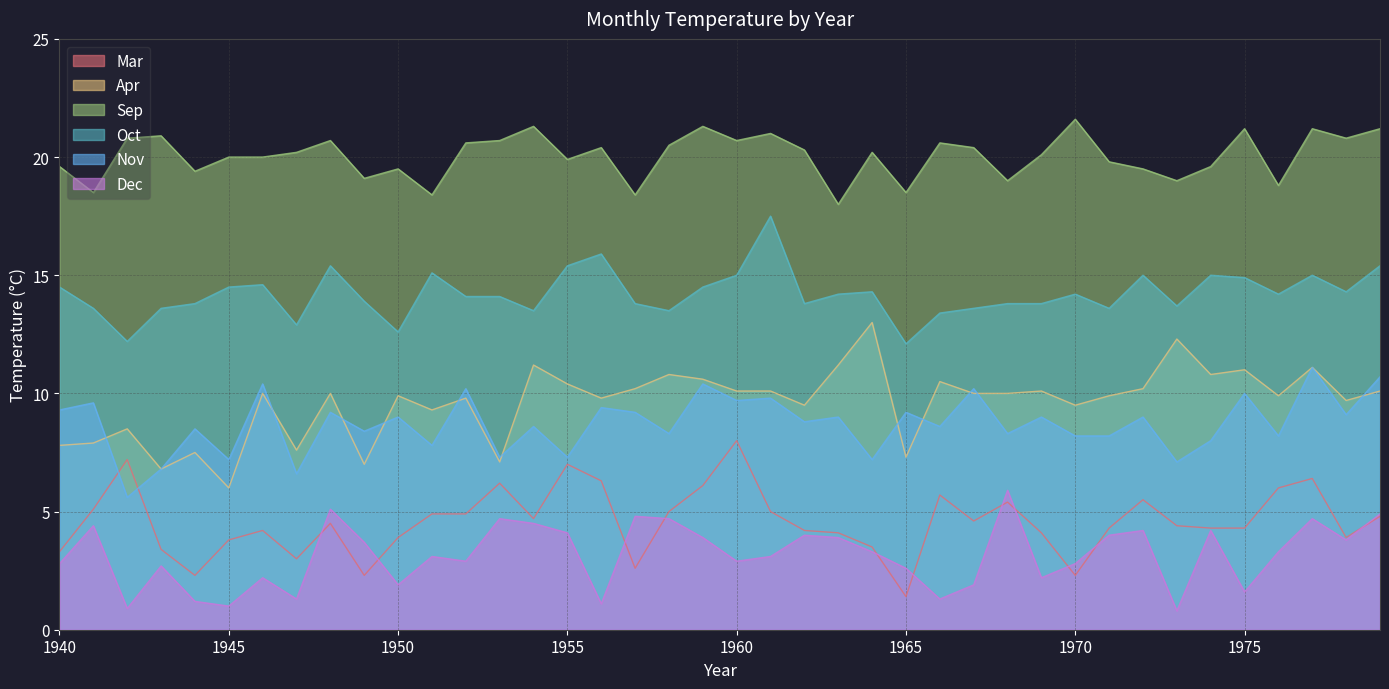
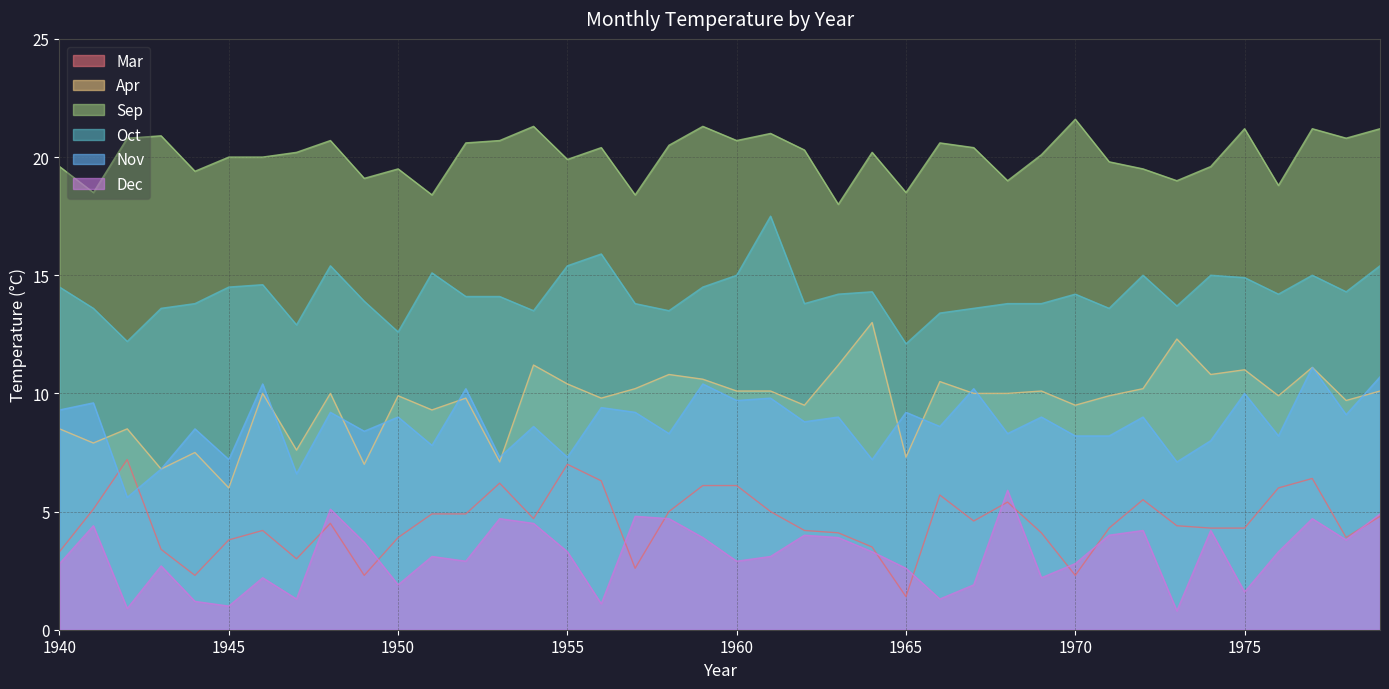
  {
    "Mar": {
      "1940": 3.3,
      "1945": 3.8,
      "1950": 3.9,
      "1955": 7.0,
-     "1960": 8.0,
+     "1960": 6.1,
      "1965": 1.4,
      "1970": 2.3,
      "1975": 4.3
    },
    "Apr": {
-     "1940": 7.8,
+     "1940": 8.5,
      "1945": 6.0,
      "1950": 9.9,
      "1955": 10.4,
      "1960": 10.1,
      "1965": 7.3,
      "1970": 9.5,
      "1975": 11.0
    },
    "Sep": {
      "1940": 19.6,
      "1945": 20.0,
      "1950": 19.5,
      "1955": 19.9,
      "1960": 20.7,
      "1965": 18.5,
      "1970": 21.6,
      "1975": 21.2
    },
    "Dec": {
      "1940": 2.8,
      "1945": 1.0,
      "1950": 1.9,
-     "1955": 4.1,
+     "1955": 3.3,
      "1960": 2.9,
      "1965": 2.6,
      "1970": 2.8,
      "1975": 1.6
    }
  }
